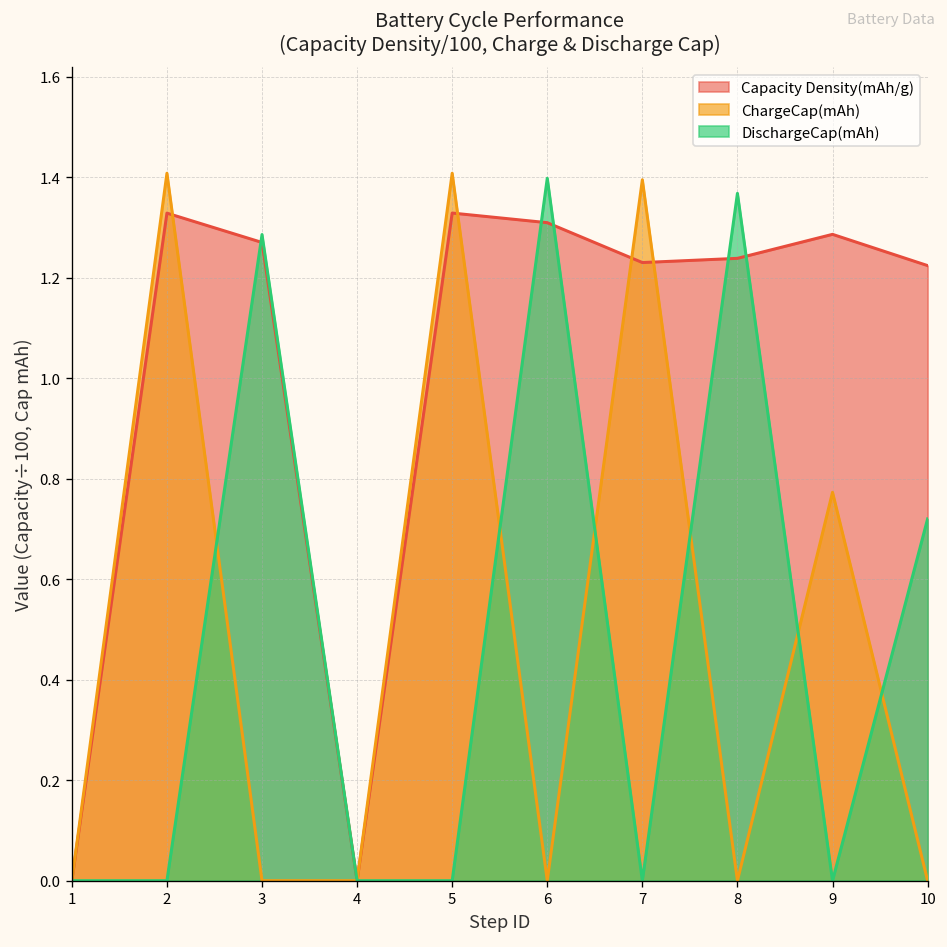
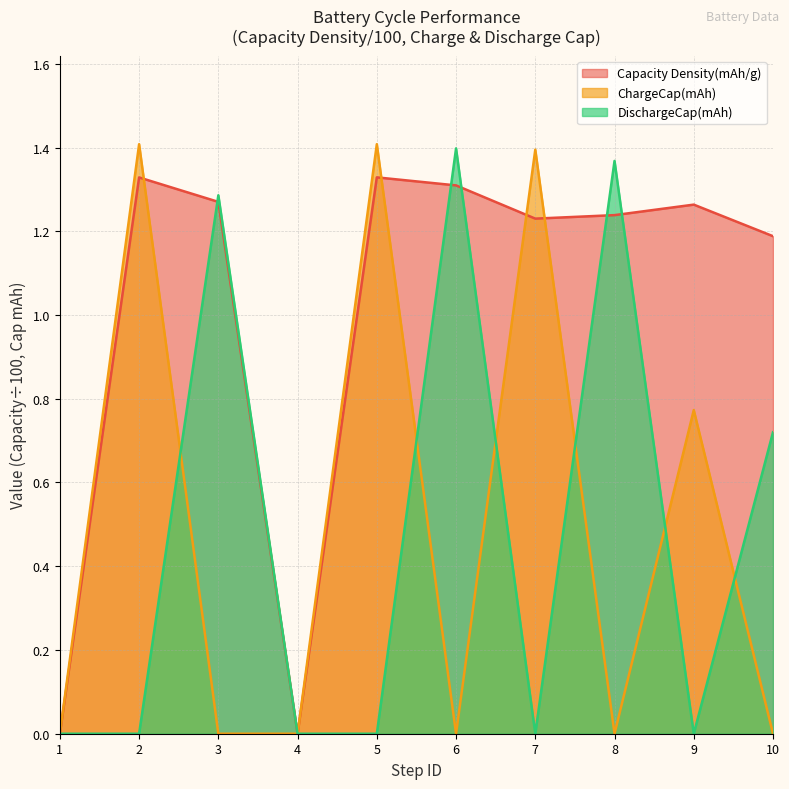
  {
    "Capacity Density(mAh/g)": {
      "2": 1.33,
      "3": 1.27,
      "5": 1.33,
      "6": 1.31,
      "7": 1.23,
      "8": 1.24,
-     "9": 1.29,
-     "10": 1.22
+     "9": 1.26,
+     "10": 1.19
    },
    "ChargeCap(mAh)": {
      "2": 1.41,
      "3": 0.00,
      "5": 1.41,
      "6": 0.00,
      "7": 1.40,
      "8": 0.00,
      "9": 0.77,
      "10": 0.00
    },
    "DischargeCap(mAh)": {
      "2": 0.00,
      "3": 1.29,
      "5": 0.00,
      "6": 1.40,
      "7": 0.00,
      "8": 1.37,
      "9": 0.00,
      "10": 0.72
    }
  }
